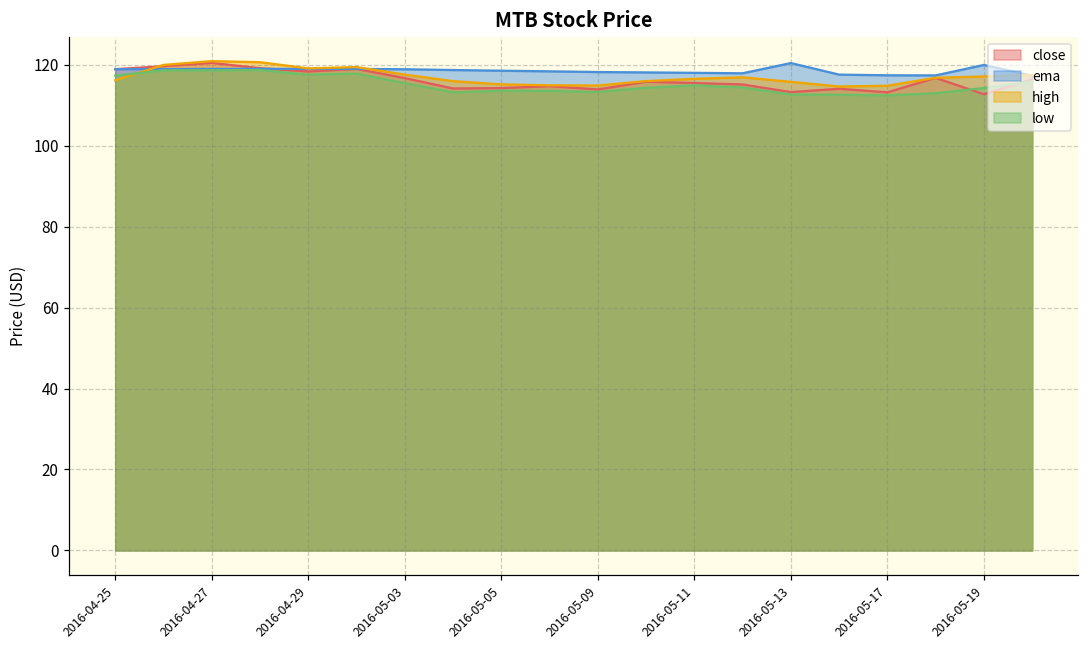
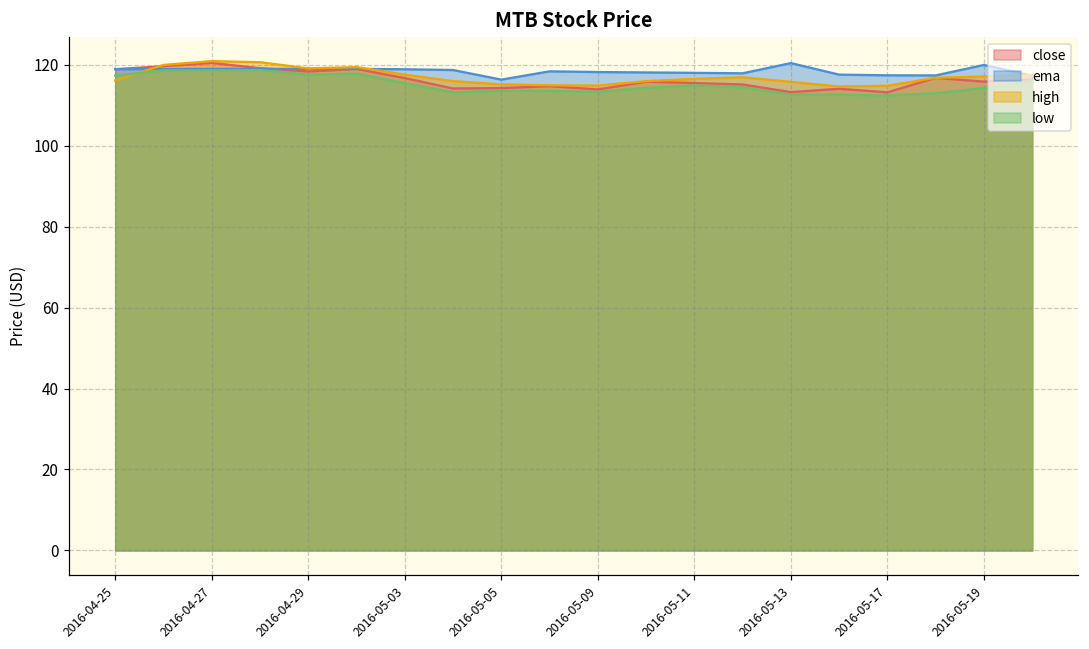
  {
    "close": {
      "2016-05-03": 117,
      "2016-05-17": 113,
-     "2016-05-19": 113
+     "2016-05-19": 116
    },
    "ema": {
      "2016-05-03": 119,
-     "2016-05-05": 119,
+     "2016-05-05": 116,
      "2016-05-09": 118,
      "2016-05-11": 118,
      "2016-05-13": 120,
      "2016-05-17": 117,
      "2016-05-19": 120
    },
    "high": {
      "2016-04-25": 116,
      "2016-05-03": 118,
      "2016-05-05": 115,
      "2016-05-09": 115,
      "2016-05-11": 117,
      "2016-05-13": 116,
      "2016-05-17": 115,
      "2016-05-19": 117
    },
    "low": {
      "2016-04-25": 117,
      "2016-04-29": 118,
      "2016-05-03": 115,
      "2016-05-17": 112,
      "2016-05-19": 114
    }
  }
